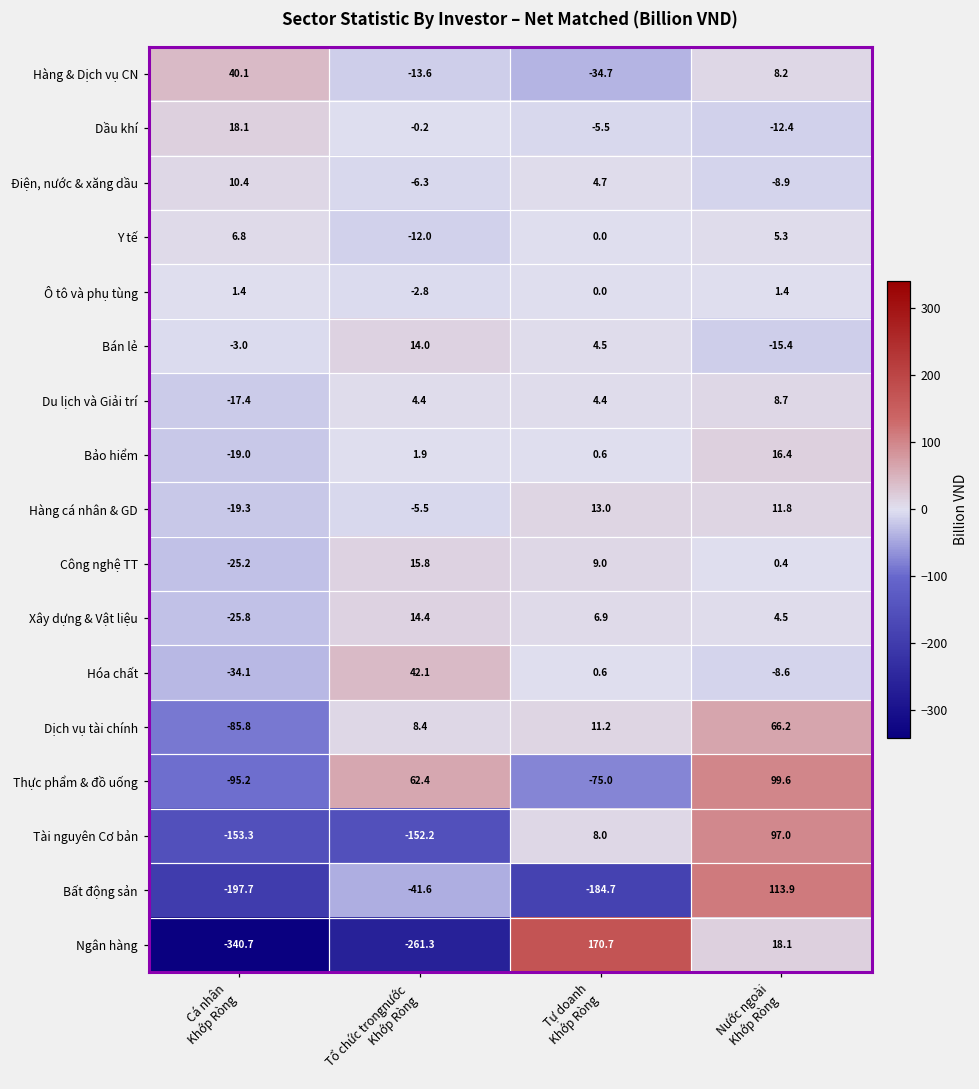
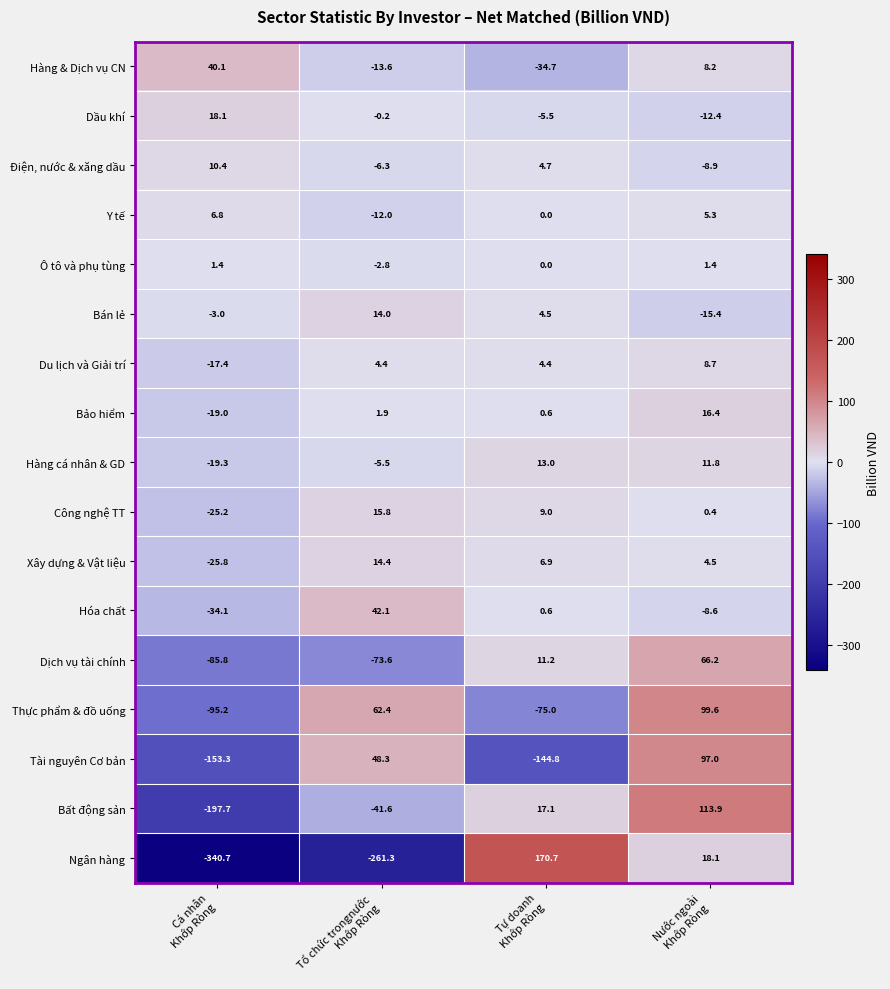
  {
    "Hàng & Dịch vụ CN": {
      "Cá nhân Khớp Ròng": 40.1,
      "Tổ chức trongnước Khớp Ròng": -13.6,
      "Tự doanh Khớp Ròng": -34.7,
      "Nước ngoài Khớp Ròng": 8.2
    },
    "Dầu khí": {
      "Cá nhân Khớp Ròng": 18.1,
      "Tổ chức trongnước Khớp Ròng": -0.2,
      "Tự doanh Khớp Ròng": -5.5,
      "Nước ngoài Khớp Ròng": -12.4
    },
    "Điện, nước & xăng dầu": {
      "Cá nhân Khớp Ròng": 10.4,
      "Tổ chức trongnước Khớp Ròng": -6.3,
      "Tự doanh Khớp Ròng": 4.7,
      "Nước ngoài Khớp Ròng": -8.9
    },
    "Y tế": {
      "Cá nhân Khớp Ròng": 6.8,
      "Tổ chức trongnước Khớp Ròng": -12.0,
      "Tự doanh Khớp Ròng": 0.0,
      "Nước ngoài Khớp Ròng": 5.3
    },
    "Ô tô và phụ tùng": {
      "Cá nhân Khớp Ròng": 1.4,
      "Tổ chức trongnước Khớp Ròng": -2.8,
      "Tự doanh Khớp Ròng": 0.0,
      "Nước ngoài Khớp Ròng": 1.4
    },
    "Bán lẻ": {
      "Cá nhân Khớp Ròng": -3.0,
      "Tổ chức trongnước Khớp Ròng": 14.0,
      "Tự doanh Khớp Ròng": 4.5,
      "Nước ngoài Khớp Ròng": -15.4
    },
    "Du lịch và Giải trí": {
      "Cá nhân Khớp Ròng": -17.4,
      "Tổ chức trongnước Khớp Ròng": 4.4,
      "Tự doanh Khớp Ròng": 4.4,
      "Nước ngoài Khớp Ròng": 8.7
    },
    "Bảo hiểm": {
      "Cá nhân Khớp Ròng": -19.0,
      "Tổ chức trongnước Khớp Ròng": 1.9,
      "Tự doanh Khớp Ròng": 0.6,
      "Nước ngoài Khớp Ròng": 16.4
    },
    "Hàng cá nhân & GD": {
      "Cá nhân Khớp Ròng": -19.3,
      "Tổ chức trongnước Khớp Ròng": -5.5,
      "Tự doanh Khớp Ròng": 13.0,
      "Nước ngoài Khớp Ròng": 11.8
    },
    "Công nghệ TT": {
      "Cá nhân Khớp Ròng": -25.2,
      "Tổ chức trongnước Khớp Ròng": 15.8,
      "Tự doanh Khớp Ròng": 9.0,
      "Nước ngoài Khớp Ròng": 0.4
    },
    "Xây dựng & Vật liệu": {
      "Cá nhân Khớp Ròng": -25.8,
      "Tổ chức trongnước Khớp Ròng": 14.4,
      "Tự doanh Khớp Ròng": 6.9,
      "Nước ngoài Khớp Ròng": 4.5
    },
    "Hóa chất": {
      "Cá nhân Khớp Ròng": -34.1,
      "Tổ chức trongnước Khớp Ròng": 42.1,
      "Tự doanh Khớp Ròng": 0.6,
      "Nước ngoài Khớp Ròng": -8.6
    },
    "Dịch vụ tài chính": {
      "Cá nhân Khớp Ròng": -85.8,
-     "Tổ chức trongnước Khớp Ròng": 8.4,
+     "Tổ chức trongnước Khớp Ròng": -73.6,
      "Tự doanh Khớp Ròng": 11.2,
      "Nước ngoài Khớp Ròng": 66.2
    },
    "Thực phẩm & đồ uống": {
      "Cá nhân Khớp Ròng": -95.2,
      "Tổ chức trongnước Khớp Ròng": 62.4,
      "Tự doanh Khớp Ròng": -75.0,
      "Nước ngoài Khớp Ròng": 99.6
    },
    "Tài nguyên Cơ bản": {
      "Cá nhân Khớp Ròng": -153.3,
-     "Tổ chức trongnước Khớp Ròng": -152.2,
-     "Tự doanh Khớp Ròng": 8.0,
+     "Tổ chức trongnước Khớp Ròng": 48.3,
+     "Tự doanh Khớp Ròng": -144.8,
      "Nước ngoài Khớp Ròng": 97.0
    },
    "Bất động sản": {
      "Cá nhân Khớp Ròng": -197.7,
      "Tổ chức trongnước Khớp Ròng": -41.6,
-     "Tự doanh Khớp Ròng": -184.7,
+     "Tự doanh Khớp Ròng": 17.1,
      "Nước ngoài Khớp Ròng": 113.9
    },
    "Ngân hàng": {
      "Cá nhân Khớp Ròng": -340.7,
      "Tổ chức trongnước Khớp Ròng": -261.3,
      "Tự doanh Khớp Ròng": 170.7,
      "Nước ngoài Khớp Ròng": 18.1
    }
  }
